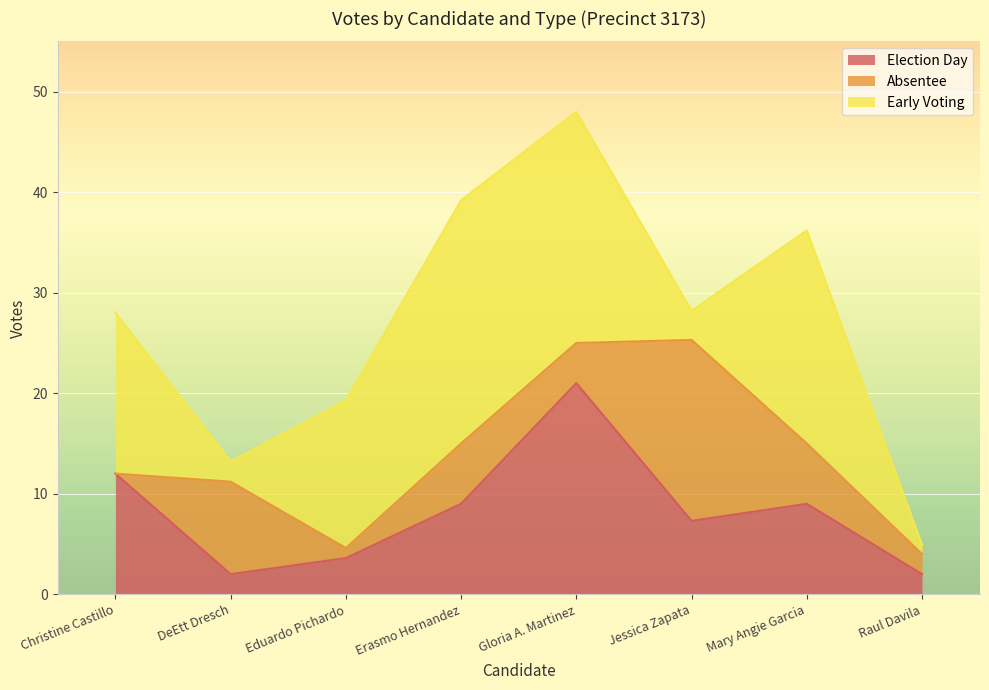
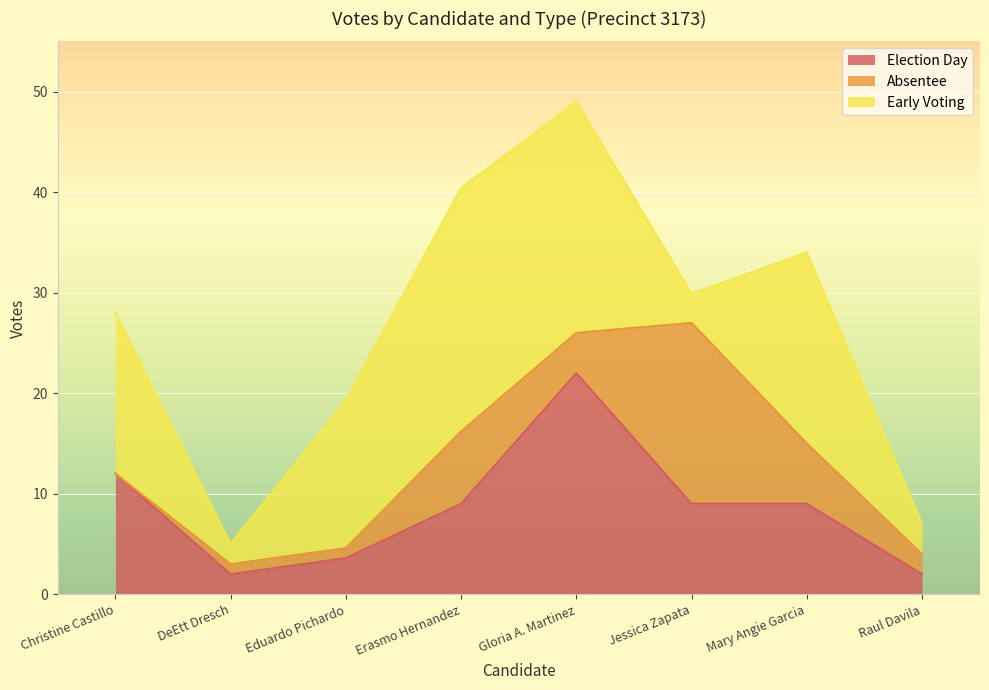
  {
    "Election Day": {
      "DeEtt Dresch": 2.0,
      "Eduardo Pichardo": 3.6,
      "Erasmo Hernandez": 9.0,
-     "Gloria A. Martinez": 21,
-     "Jessica Zapata": 7.3,
+     "Gloria A. Martinez": 22,
+     "Jessica Zapata": 9.0,
      "Mary Angie Garcia": 9.0,
      "Raul Davila": 2.0
    },
    "Absentee": {
-     "DeEtt Dresch": 9.2,
+     "DeEtt Dresch": 1.0,
      "Eduardo Pichardo": 1.0,
-     "Erasmo Hernandez": 6.0,
+     "Erasmo Hernandez": 7.2,
      "Gloria A. Martinez": 4.0,
      "Jessica Zapata": 18.0,
      "Mary Angie Garcia": 6.0,
      "Raul Davila": 2.0
    },
    "Early Voting": {
      "Christine Castillo": 16.0,
      "DeEtt Dresch": 2.0,
      "Eduardo Pichardo": 14.7,
      "Erasmo Hernandez": 24.2,
      "Gloria A. Martinez": 23.0,
      "Jessica Zapata": 2.9,
-     "Mary Angie Garcia": 21.2,
-     "Raul Davila": 0.9
+     "Mary Angie Garcia": 19.0,
+     "Raul Davila": 3.0
    }
  }
